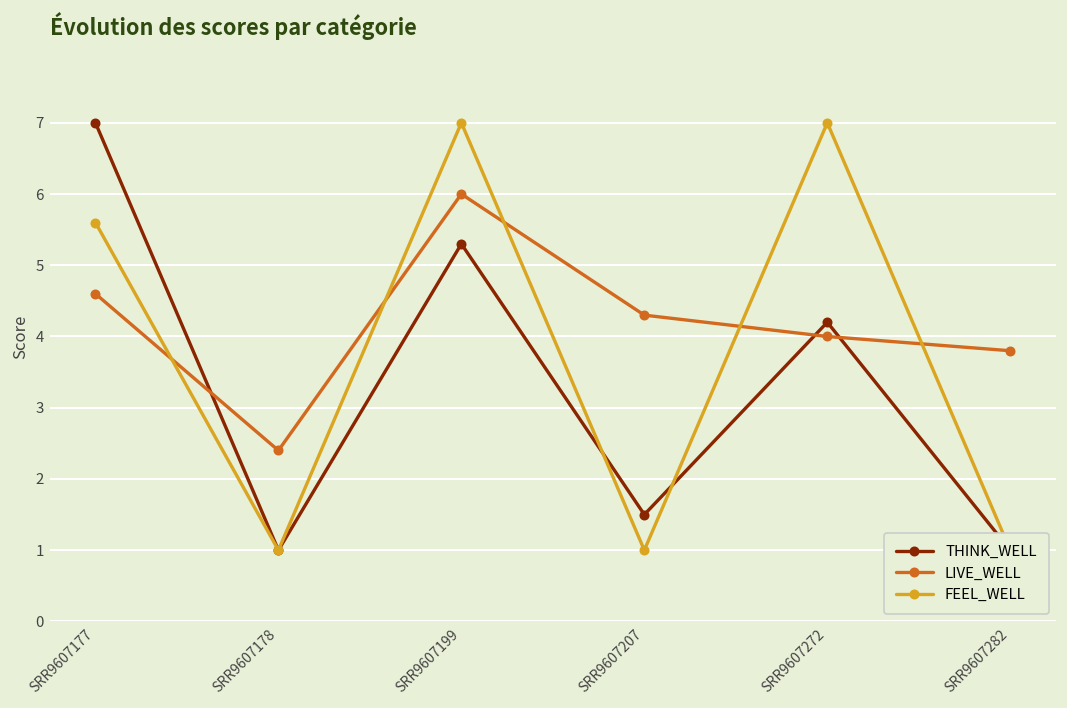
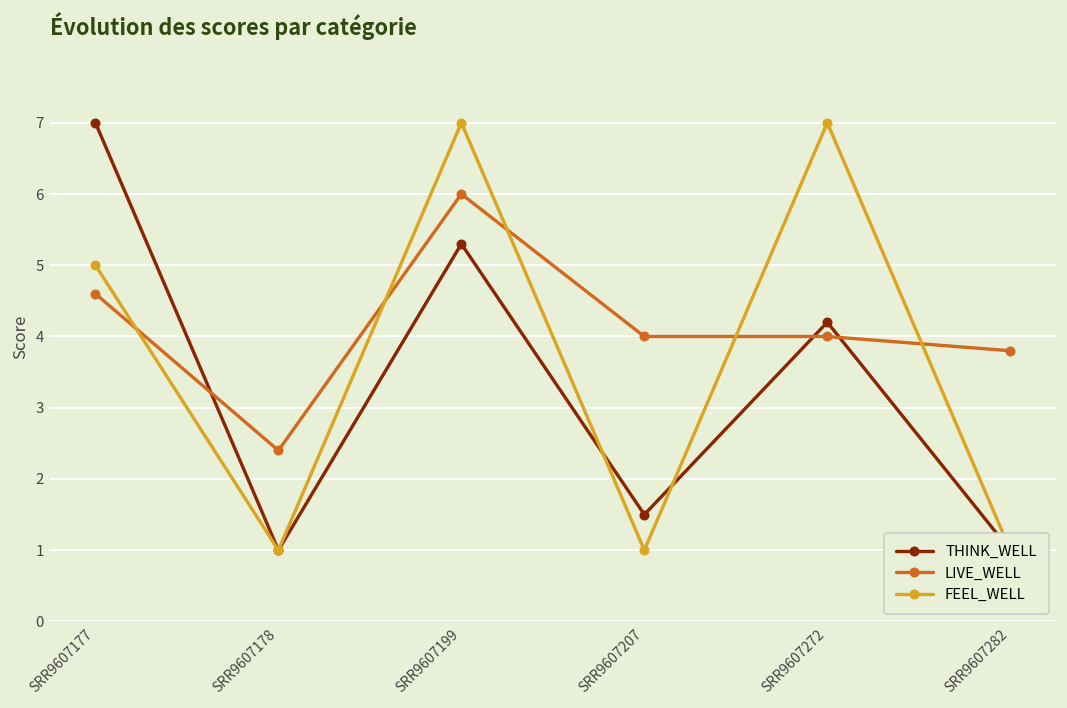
  {
    "THINK_WELL": {
      "SRR9607177": 7.0,
      "SRR9607199": 5.3,
      "SRR9607207": 1.5,
      "SRR9607272": 4.2
    },
    "LIVE_WELL": {
      "SRR9607177": 4.6,
      "SRR9607178": 2.4,
      "SRR9607199": 6.0,
-     "SRR9607207": 4.3,
+     "SRR9607207": 4.0,
      "SRR9607272": 4.0,
      "SRR9607282": 3.8
    },
    "FEEL_WELL": {
-     "SRR9607177": 5.6,
+     "SRR9607177": 5.0,
      "SRR9607199": 7.0,
      "SRR9607207": 1.0,
      "SRR9607272": 7.0
    }
  }
